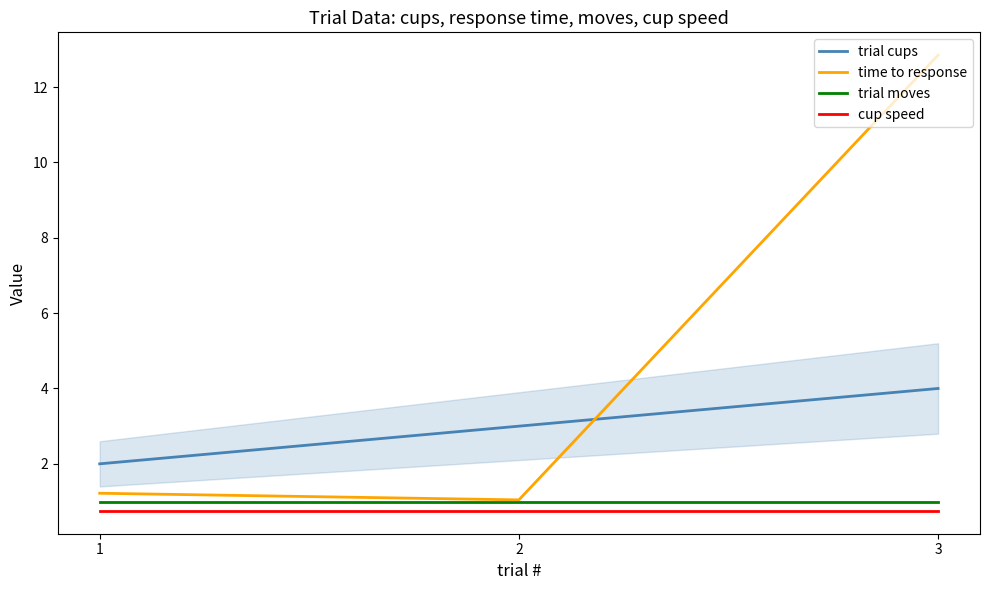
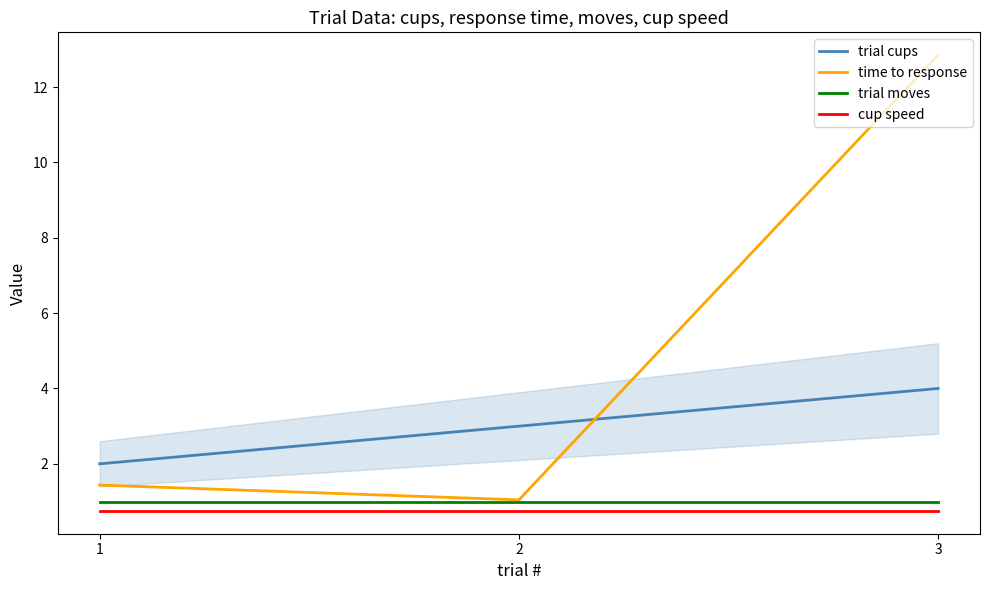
  {
    "time to response": {
-     "1": 1.2
+     "1": 1.4
    },
    "trial moves": {
      "1": 1.0,
      "3": 1.0
    },
    "cup speed": {
      "1": 0.8,
      "2": 0.8,
      "3": 0.8
    }
  }
